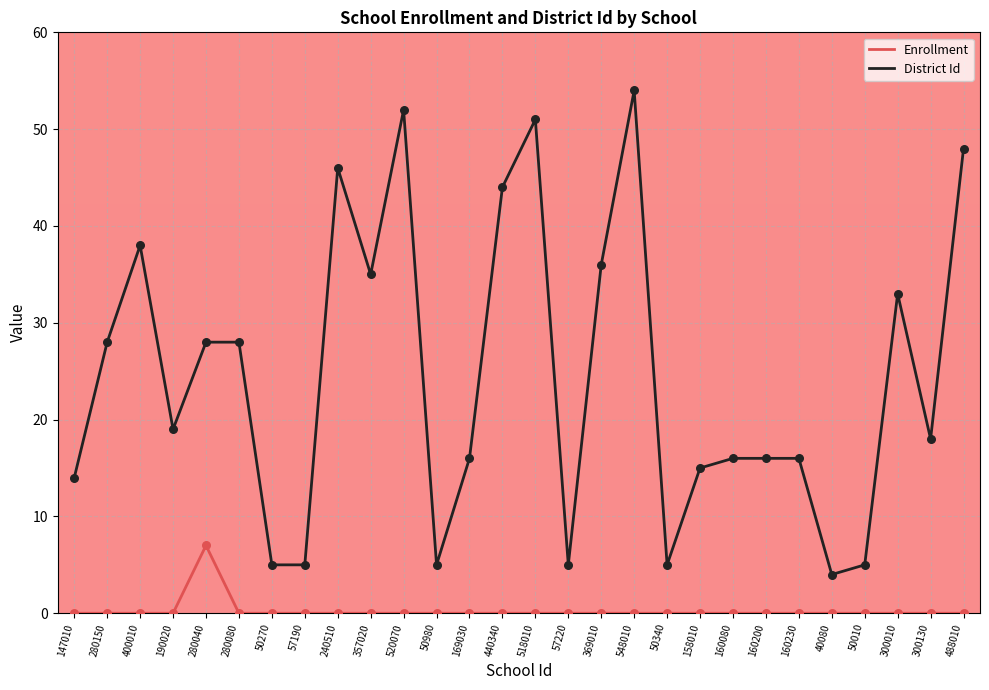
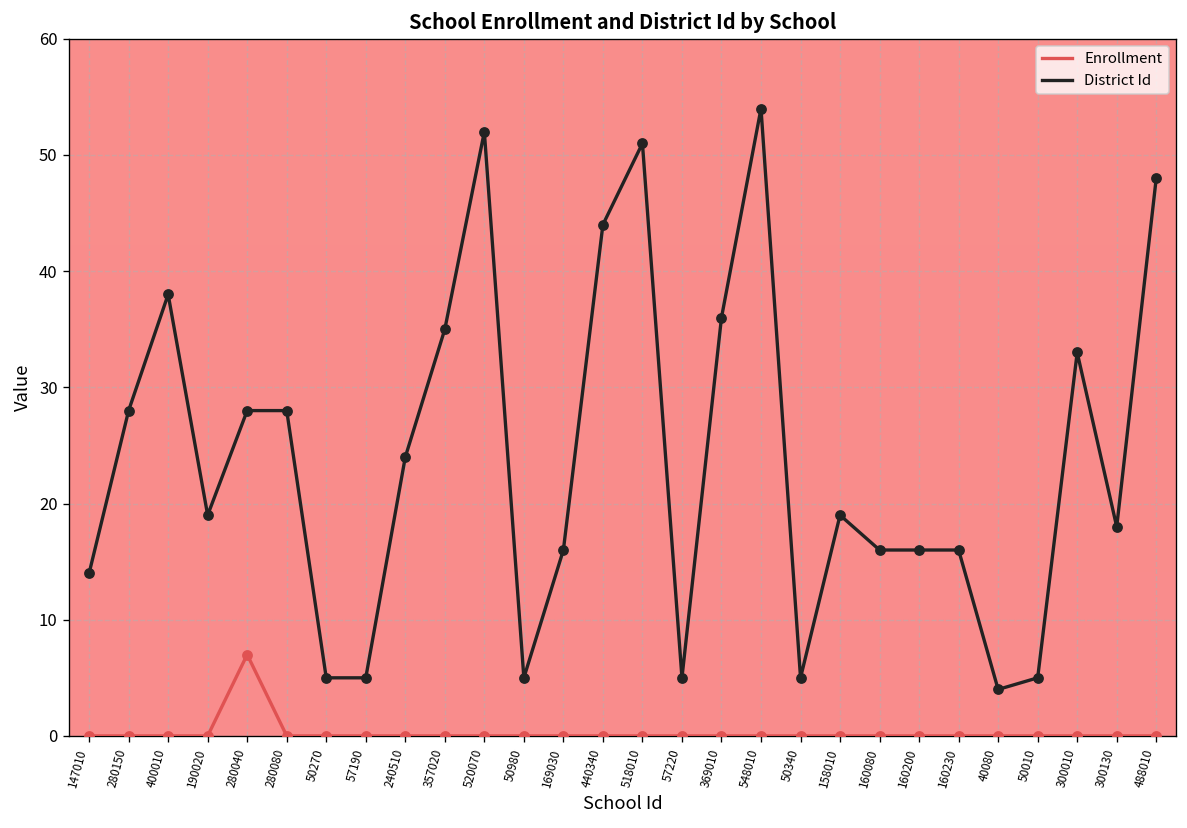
  {
    "Enrollment": {
      "147010": 0,
      "280150": 0,
      "400010": 0,
      "190020": 0,
      "280040": 7,
      "280080": 0,
      "50270": 0,
      "57190": 0,
      "240510": 0,
      "357020": 0,
      "520070": 0,
      "50980": 0,
      "169030": 0,
      "440340": 0,
      "518010": 0,
      "57220": 0,
      "369010": 0,
      "548010": 0,
      "50340": 0,
      "158010": 0,
      "160080": 0,
      "160200": 0,
      "160230": 0,
      "40080": 0,
      "50010": 0,
      "300010": 0,
      "300130": 0,
      "488010": 0
    },
    "District Id": {
      "147010": 14,
      "280150": 28,
      "400010": 38,
      "190020": 19,
      "280040": 28,
      "280080": 28,
      "50270": 5,
      "57190": 5,
-     "240510": 46,
+     "240510": 24,
      "357020": 35,
      "520070": 52,
      "50980": 5,
      "169030": 16,
      "440340": 44,
      "518010": 51,
      "57220": 5,
      "369010": 36,
      "548010": 54,
      "50340": 5,
-     "158010": 15,
+     "158010": 19,
      "160080": 16,
      "160200": 16,
      "160230": 16,
      "40080": 4,
      "50010": 5,
      "300010": 33,
      "300130": 18,
      "488010": 48
    }
  }
